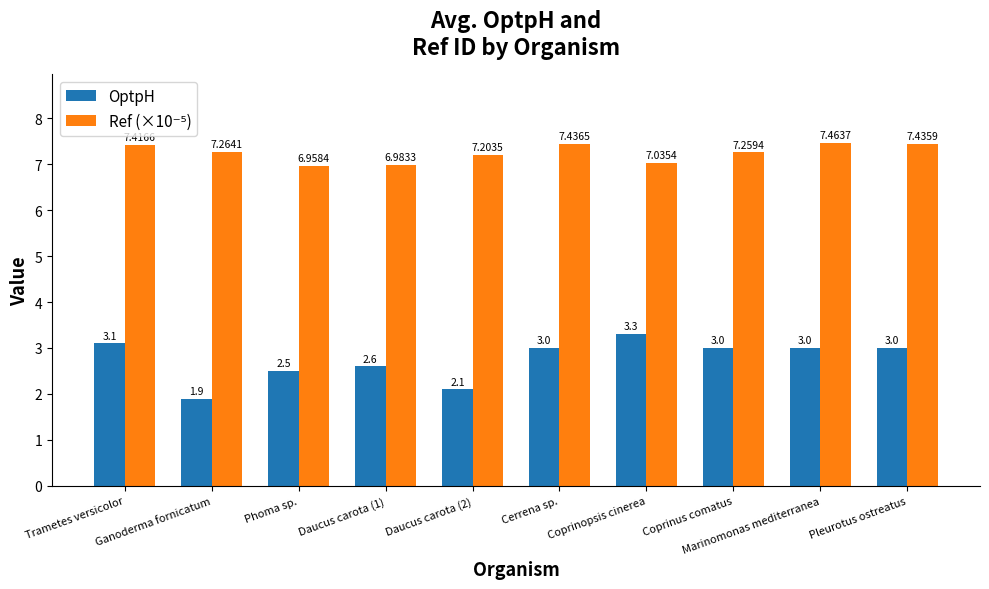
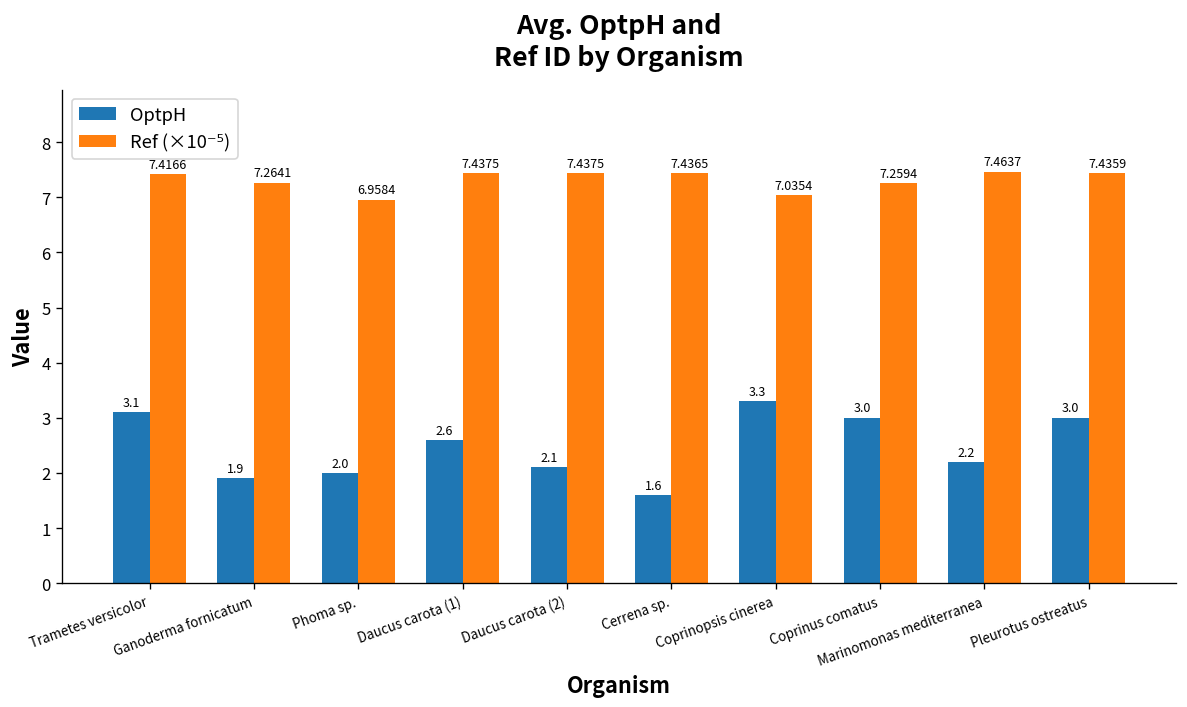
  {
    "OptpH": {
      "Trametes versicolor": 3.1,
      "Ganoderma fornicatum": 1.9,
-     "Phoma sp.": 2.5,
+     "Phoma sp.": 2.0,
      "Daucus carota (1)": 2.6,
      "Daucus carota (2)": 2.1,
-     "Cerrena sp.": 3.0,
+     "Cerrena sp.": 1.6,
      "Coprinopsis cinerea": 3.3,
      "Coprinus comatus": 3.0,
-     "Marinomonas mediterranea": 3.0,
+     "Marinomonas mediterranea": 2.2,
      "Pleurotus ostreatus": 3.0
    },
    "Ref (×10⁻⁵)": {
      "Ganoderma fornicatum": 7.2641,
      "Phoma sp.": 6.9584,
-     "Daucus carota (1)": 6.9833,
-     "Daucus carota (2)": 7.2035,
+     "Daucus carota (1)": 7.4375,
+     "Daucus carota (2)": 7.4375,
      "Cerrena sp.": 7.4365,
      "Coprinopsis cinerea": 7.0354,
      "Coprinus comatus": 7.2594,
      "Marinomonas mediterranea": 7.4637,
      "Pleurotus ostreatus": 7.4359
    }
  }
